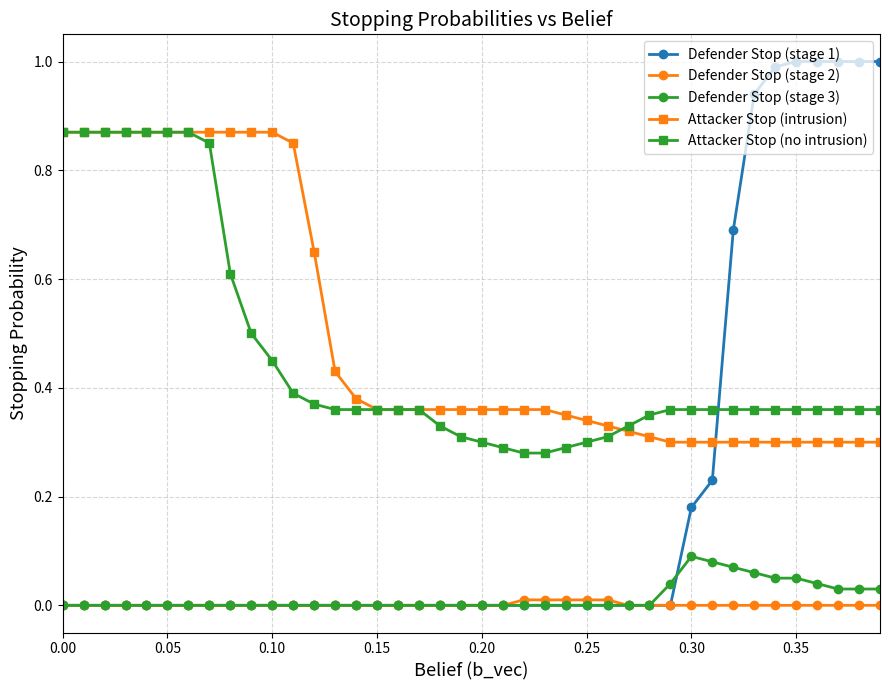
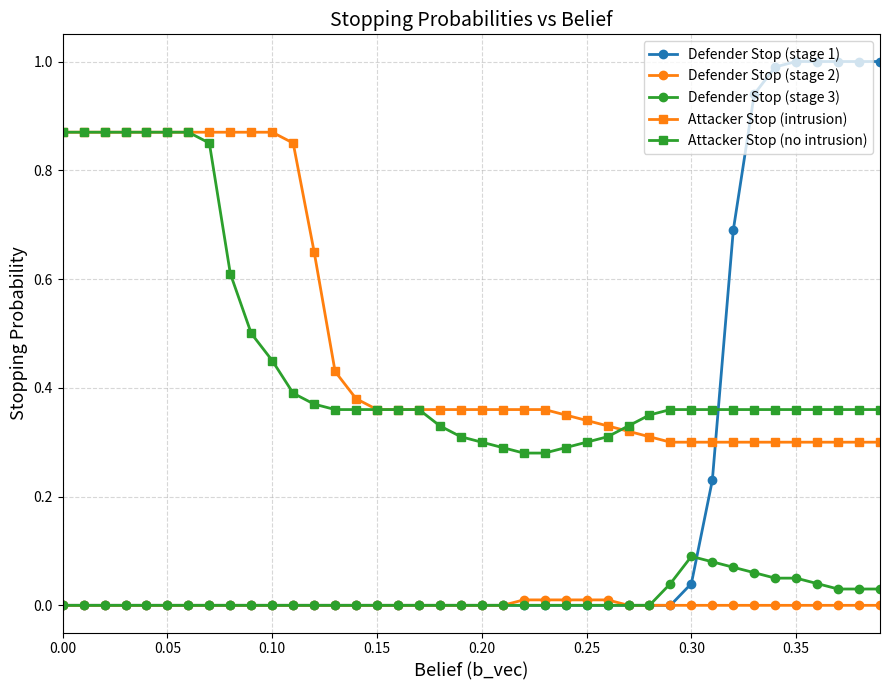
  {
    "Defender Stop (stage 1)": {
-     "0.30": 0.18
+     "0.30": 0.04
    }
  }
